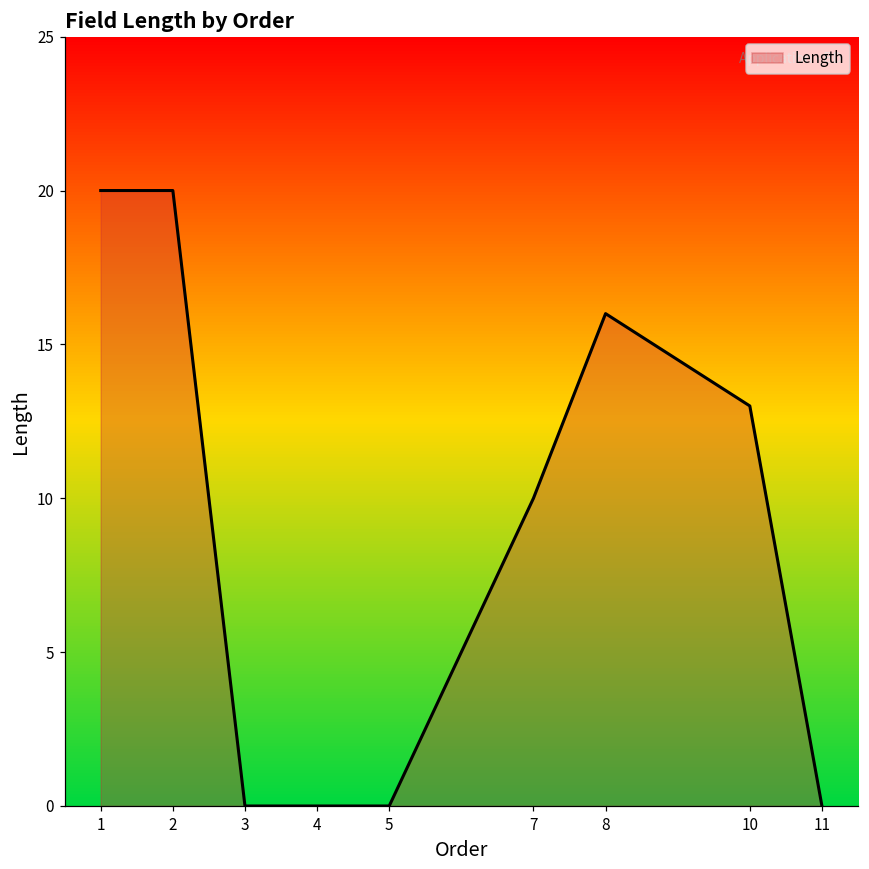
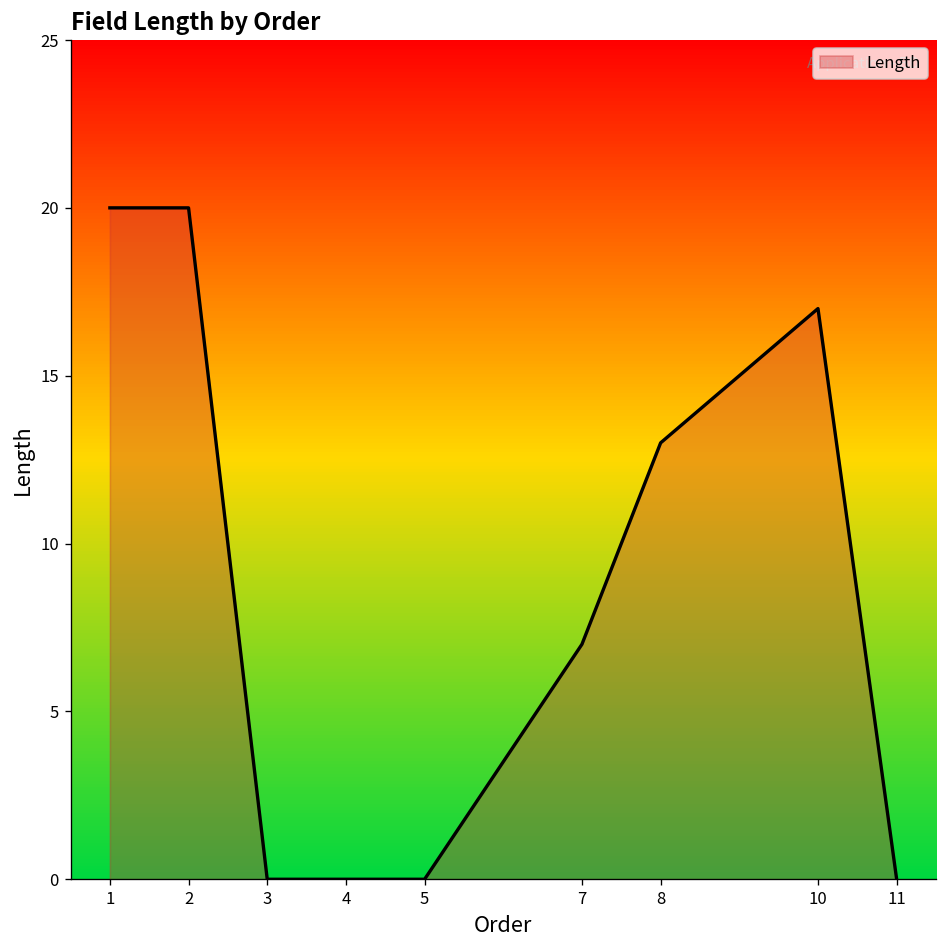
  {
    "1": 20,
    "2": 20,
    "3": 0,
    "4": 0,
    "5": 0,
-   "7": 10,
-   "8": 16,
-   "10": 13,
+   "7": 7,
+   "8": 13,
+   "10": 17,
    "11": 0
  }
